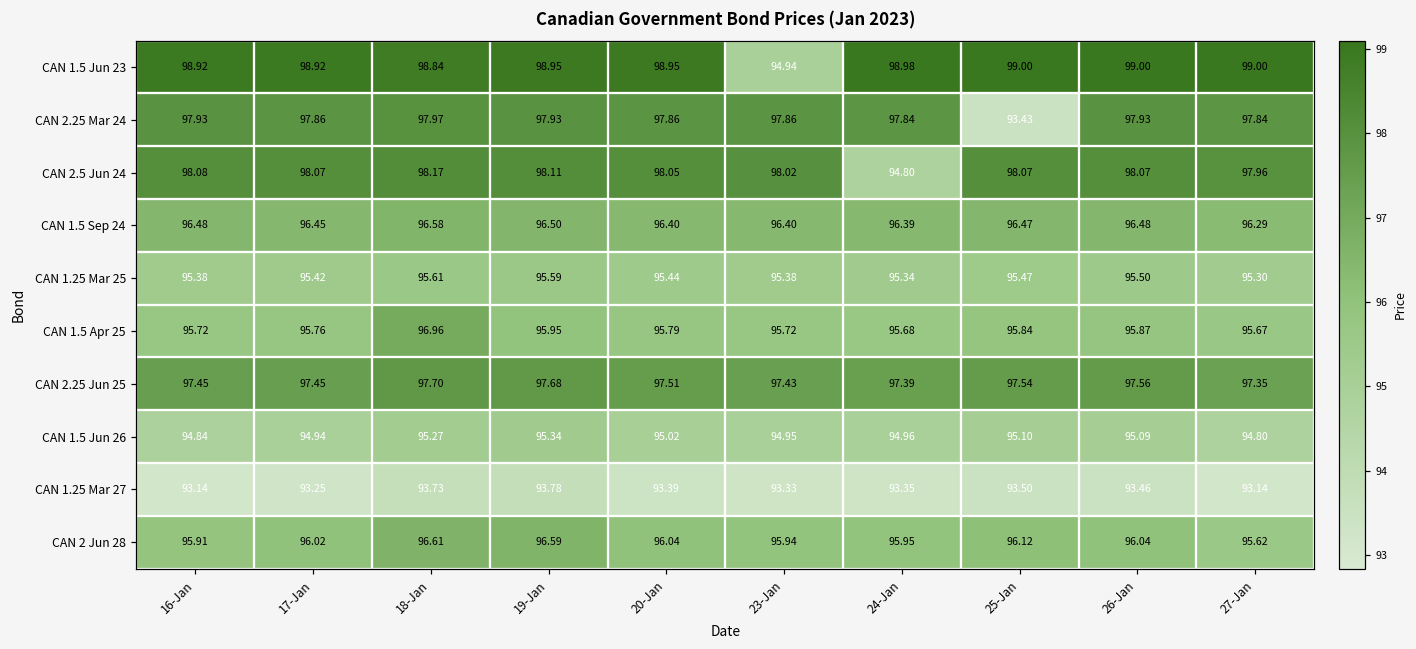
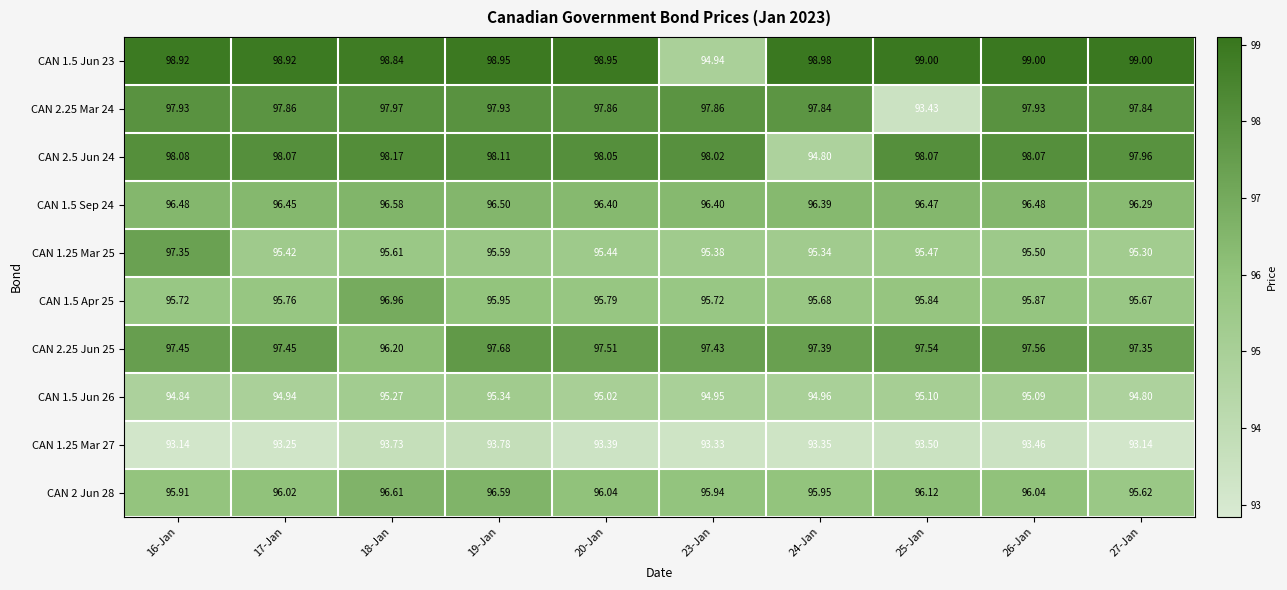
  {
    "CAN 1.5 Jun 23": {
      "16-Jan": 98.92,
      "17-Jan": 98.92,
      "18-Jan": 98.84,
      "19-Jan": 98.95,
      "20-Jan": 98.95,
      "23-Jan": 94.94,
      "24-Jan": 98.98,
      "25-Jan": 99.00,
      "26-Jan": 99.00,
      "27-Jan": 99.00
    },
    "CAN 2.25 Mar 24": {
      "16-Jan": 97.93,
      "17-Jan": 97.86,
      "18-Jan": 97.97,
      "19-Jan": 97.93,
      "20-Jan": 97.86,
      "23-Jan": 97.86,
      "24-Jan": 97.84,
      "25-Jan": 93.43,
      "26-Jan": 97.93,
      "27-Jan": 97.84
    },
    "CAN 2.5 Jun 24": {
      "16-Jan": 98.08,
      "17-Jan": 98.07,
      "18-Jan": 98.17,
      "19-Jan": 98.11,
      "20-Jan": 98.05,
      "23-Jan": 98.02,
      "24-Jan": 94.80,
      "25-Jan": 98.07,
      "26-Jan": 98.07,
      "27-Jan": 97.96
    },
    "CAN 1.5 Sep 24": {
      "16-Jan": 96.48,
      "17-Jan": 96.45,
      "18-Jan": 96.58,
      "19-Jan": 96.50,
      "20-Jan": 96.40,
      "23-Jan": 96.40,
      "24-Jan": 96.39,
      "25-Jan": 96.47,
      "26-Jan": 96.48,
      "27-Jan": 96.29
    },
    "CAN 1.25 Mar 25": {
-     "16-Jan": 95.38,
+     "16-Jan": 97.35,
      "17-Jan": 95.42,
      "18-Jan": 95.61,
      "19-Jan": 95.59,
      "20-Jan": 95.44,
      "23-Jan": 95.38,
      "24-Jan": 95.34,
      "25-Jan": 95.47,
      "26-Jan": 95.50,
      "27-Jan": 95.30
    },
    "CAN 1.5 Apr 25": {
      "16-Jan": 95.72,
      "17-Jan": 95.76,
      "18-Jan": 96.96,
      "19-Jan": 95.95,
      "20-Jan": 95.79,
      "23-Jan": 95.72,
      "24-Jan": 95.68,
      "25-Jan": 95.84,
      "26-Jan": 95.87,
      "27-Jan": 95.67
    },
    "CAN 2.25 Jun 25": {
      "16-Jan": 97.45,
      "17-Jan": 97.45,
-     "18-Jan": 97.70,
+     "18-Jan": 96.20,
      "19-Jan": 97.68,
      "20-Jan": 97.51,
      "23-Jan": 97.43,
      "24-Jan": 97.39,
      "25-Jan": 97.54,
      "26-Jan": 97.56,
      "27-Jan": 97.35
    },
    "CAN 1.5 Jun 26": {
      "16-Jan": 94.84,
      "17-Jan": 94.94,
      "18-Jan": 95.27,
      "19-Jan": 95.34,
      "20-Jan": 95.02,
      "23-Jan": 94.95,
      "24-Jan": 94.96,
      "25-Jan": 95.10,
      "26-Jan": 95.09,
      "27-Jan": 94.80
    },
    "CAN 1.25 Mar 27": {
      "16-Jan": 93.14,
      "17-Jan": 93.25,
      "18-Jan": 93.73,
      "19-Jan": 93.78,
      "20-Jan": 93.39,
      "23-Jan": 93.33,
      "24-Jan": 93.35,
      "25-Jan": 93.50,
      "26-Jan": 93.46,
      "27-Jan": 93.14
    },
    "CAN 2 Jun 28": {
      "16-Jan": 95.91,
      "17-Jan": 96.02,
      "18-Jan": 96.61,
      "19-Jan": 96.59,
      "20-Jan": 96.04,
      "23-Jan": 95.94,
      "24-Jan": 95.95,
      "25-Jan": 96.12,
      "26-Jan": 96.04,
      "27-Jan": 95.62
    }
  }
